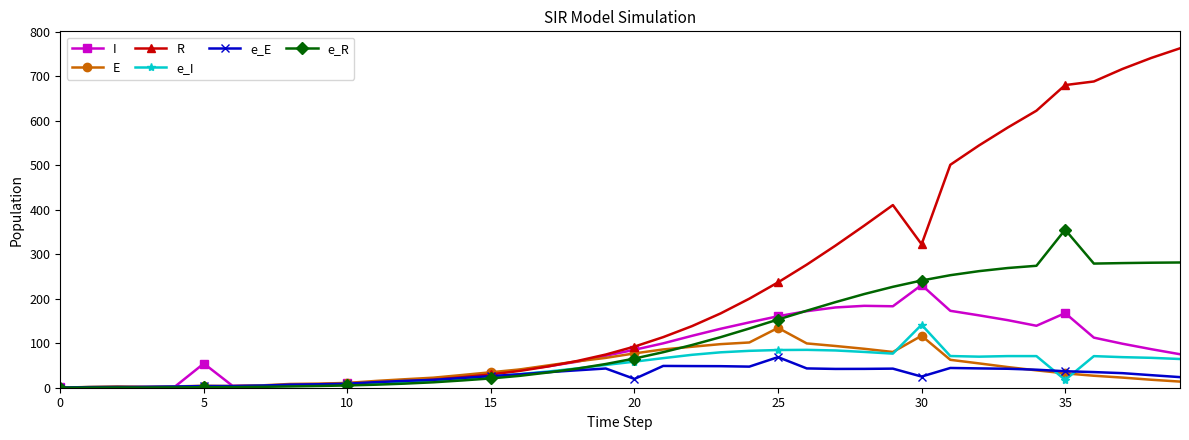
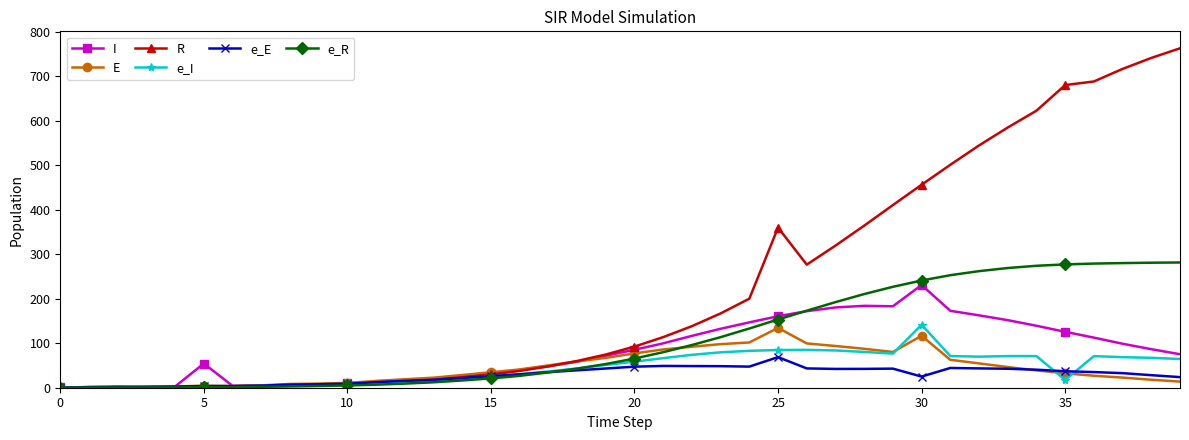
  {
    "I": {
      "5": 50,
      "20": 90,
      "25": 160,
      "30": 230,
-     "35": 170
+     "35": 130
    },
    "E": {
      "20": 80,
      "25": 130,
      "30": 120
    },
    "R": {
      "20": 90,
-     "25": 240,
-     "30": 320,
+     "25": 360,
+     "30": 460,
      "35": 680
    },
    "e_I": {
      "20": 60,
      "25": 80,
      "30": 140,
      "35": 20
    },
    "e_E": {
-     "20": 20,
+     "20": 50,
      "25": 70,
      "30": 30
    },
    "e_R": {
      "20": 70,
      "25": 150,
      "30": 240,
-     "35": 360
+     "35": 280
    }
  }
